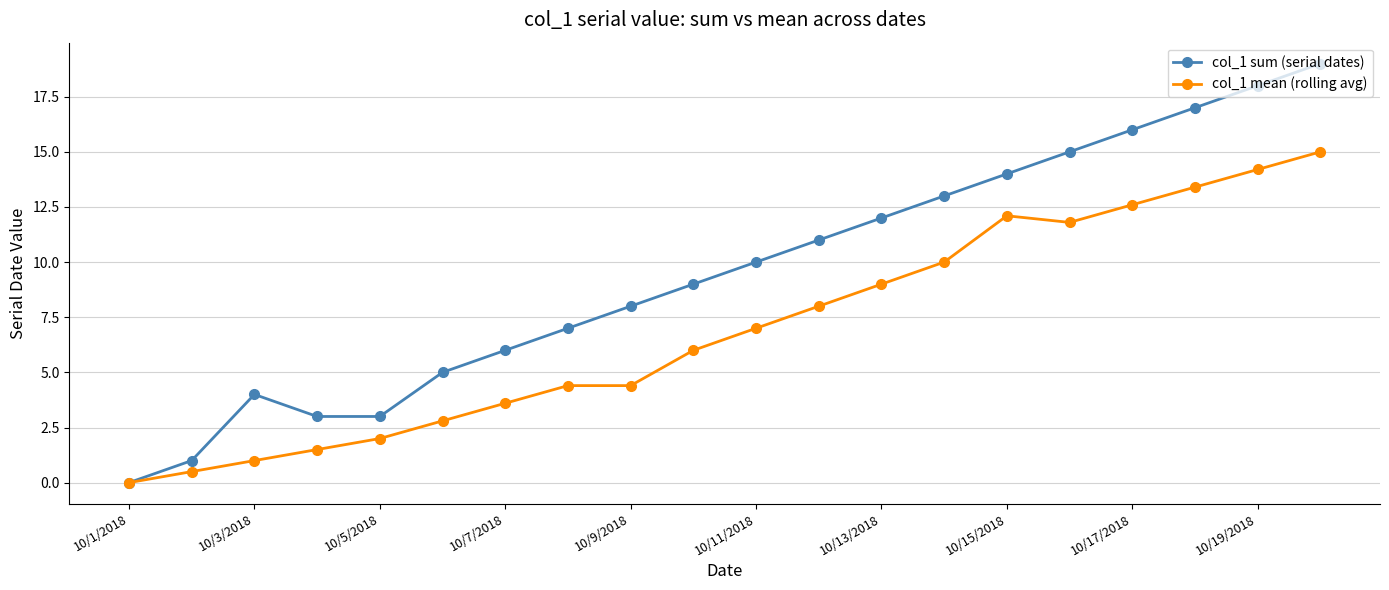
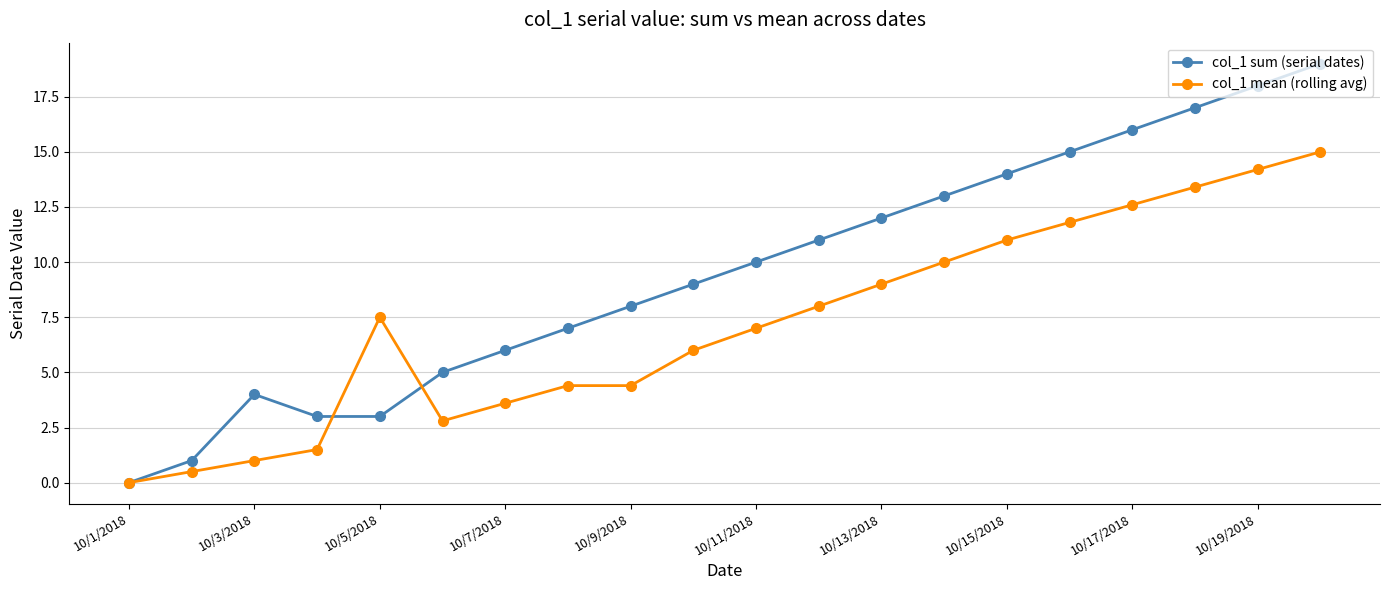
  {
    "col_1 sum (serial dates)": {
      "10/3/2018": 4.0,
      "10/5/2018": 3.0,
      "10/7/2018": 6.0,
      "10/9/2018": 8.0,
      "10/11/2018": 10.0,
      "10/13/2018": 12.0,
      "10/15/2018": 14.0,
      "10/17/2018": 16.0
    },
    "col_1 mean (rolling avg)": {
      "10/3/2018": 1.0,
-     "10/5/2018": 2.0,
+     "10/5/2018": 7.5,
      "10/7/2018": 3.6,
      "10/9/2018": 4.4,
      "10/11/2018": 7.0,
      "10/13/2018": 9.0,
-     "10/15/2018": 12.1,
+     "10/15/2018": 11.0,
      "10/17/2018": 12.6,
      "10/19/2018": 14.2
    }
  }
